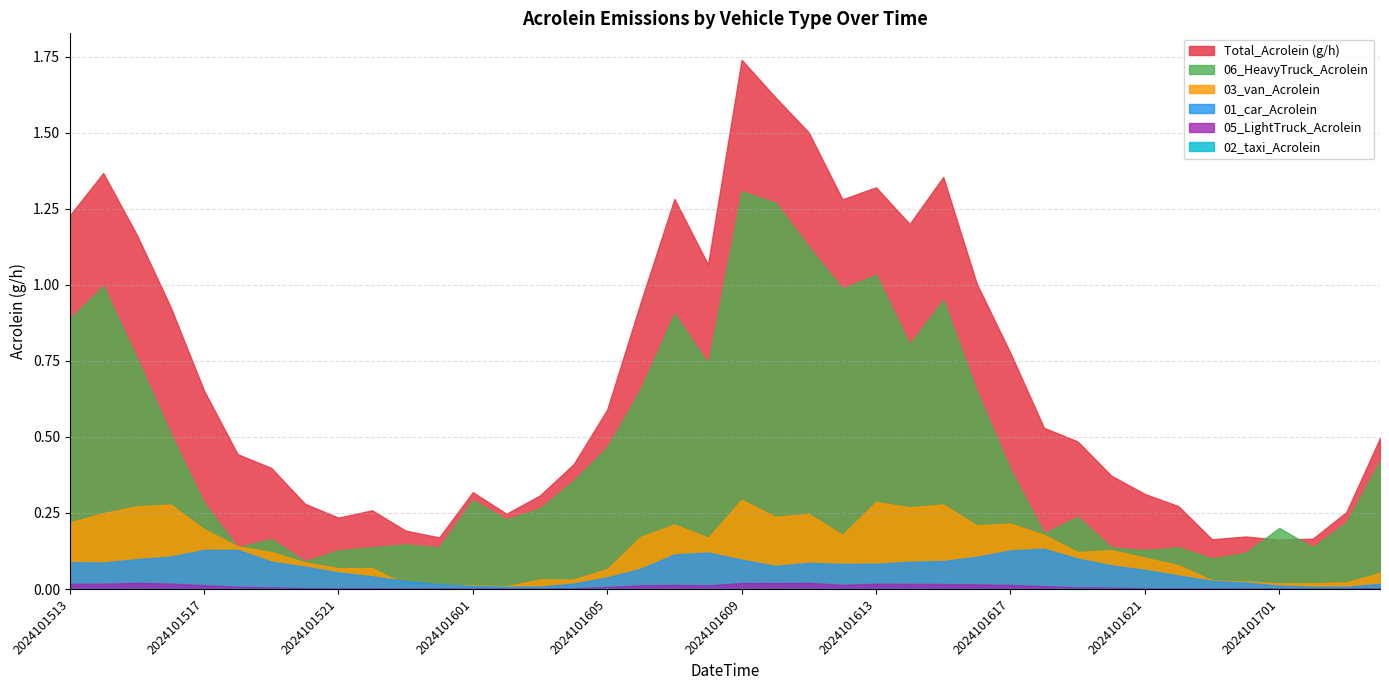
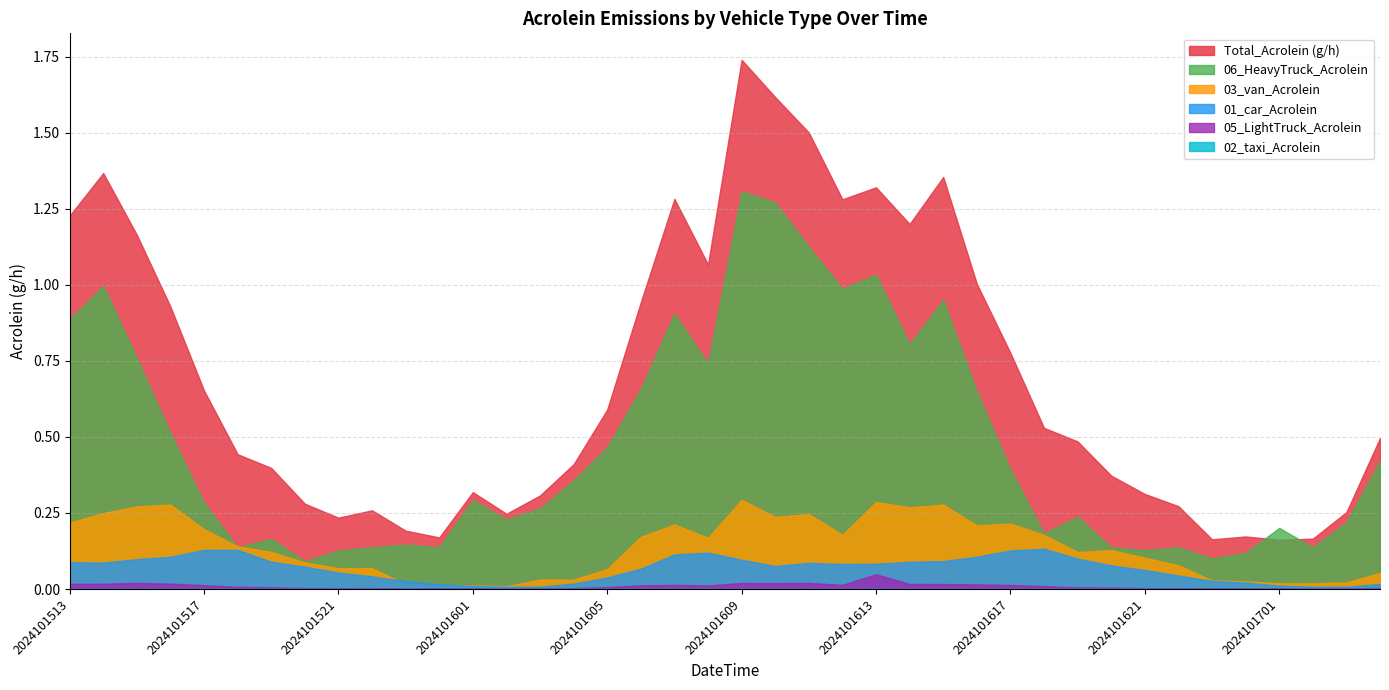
  {
    "Total_Acrolein (g/h)": {
      "2024101513": 1.23,
      "2024101517": 0.65,
      "2024101521": 0.23,
      "2024101601": 0.32,
      "2024101605": 0.59,
      "2024101609": 1.74,
      "2024101613": 1.32,
      "2024101617": 0.78,
      "2024101621": 0.31,
      "2024101701": 0.16
    },
    "06_HeavyTruck_Acrolein": {
      "2024101513": 0.89,
      "2024101517": 0.28,
      "2024101521": 0.13,
      "2024101601": 0.29,
      "2024101605": 0.47,
      "2024101609": 1.31,
      "2024101613": 1.03,
      "2024101617": 0.39,
      "2024101621": 0.13,
      "2024101701": 0.20
    },
    "03_van_Acrolein": {
      "2024101513": 0.22,
      "2024101517": 0.20,
      "2024101521": 0.07,
      "2024101605": 0.07,
      "2024101609": 0.29,
      "2024101613": 0.29,
      "2024101617": 0.22,
      "2024101621": 0.10
    },
    "05_LightTruck_Acrolein": {
      "2024101513": 0.02,
      "2024101517": 0.01,
      "2024101609": 0.02,
-     "2024101613": 0.02,
+     "2024101613": 0.05,
      "2024101617": 0.01
    }
  }
